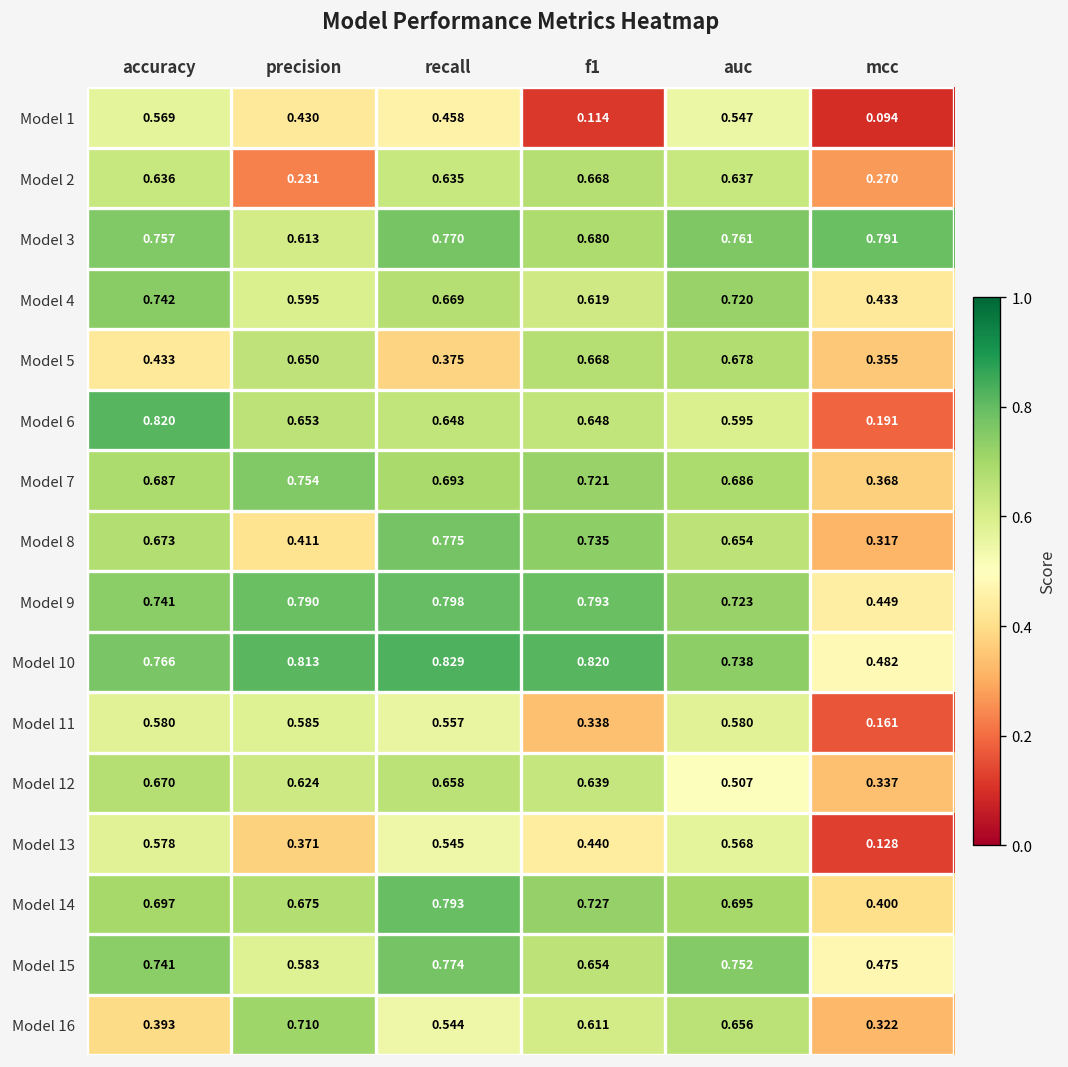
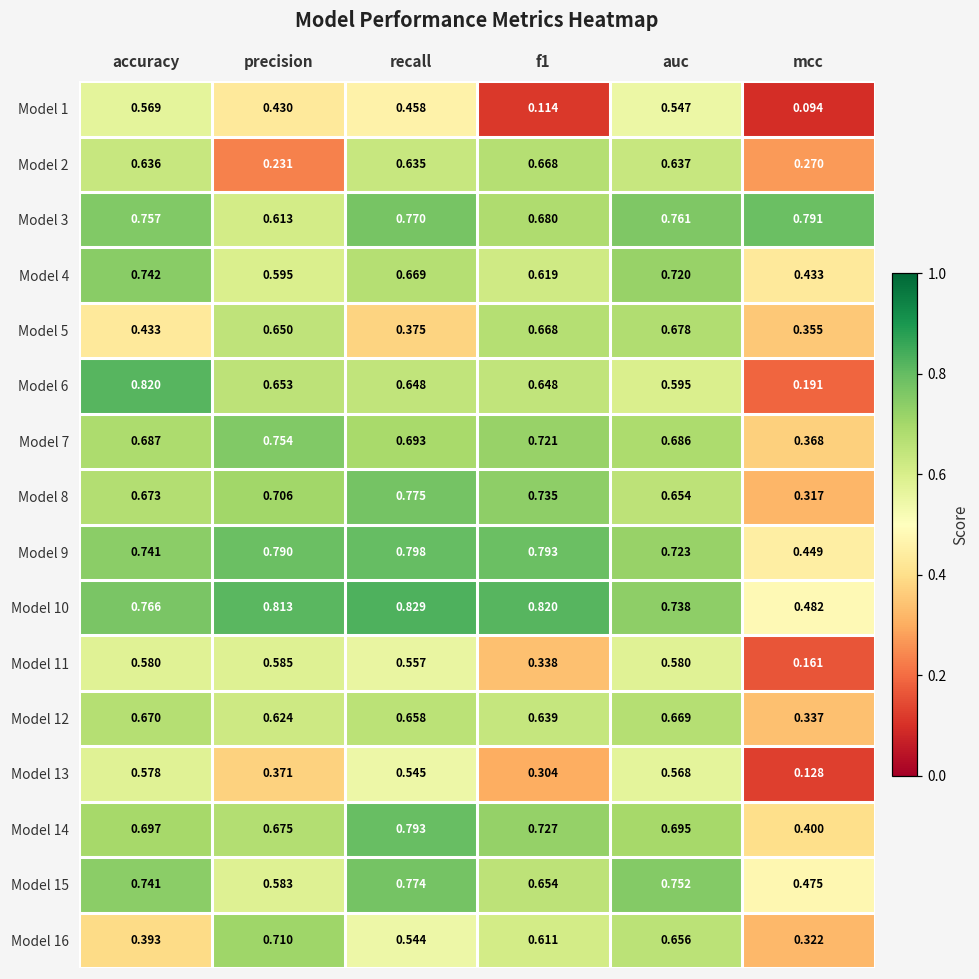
  {
    "Model 1": {
      "accuracy": 0.569,
      "precision": 0.430,
      "recall": 0.458,
      "f1": 0.114,
      "auc": 0.547,
      "mcc": 0.094
    },
    "Model 2": {
      "accuracy": 0.636,
      "precision": 0.231,
      "recall": 0.635,
      "f1": 0.668,
      "auc": 0.637,
      "mcc": 0.270
    },
    "Model 3": {
      "accuracy": 0.757,
      "precision": 0.613,
      "recall": 0.770,
      "f1": 0.680,
      "auc": 0.761,
      "mcc": 0.791
    },
    "Model 4": {
      "accuracy": 0.742,
      "precision": 0.595,
      "recall": 0.669,
      "f1": 0.619,
      "auc": 0.720,
      "mcc": 0.433
    },
    "Model 5": {
      "accuracy": 0.433,
      "precision": 0.650,
      "recall": 0.375,
      "f1": 0.668,
      "auc": 0.678,
      "mcc": 0.355
    },
    "Model 6": {
      "accuracy": 0.820,
      "precision": 0.653,
      "recall": 0.648,
      "f1": 0.648,
      "auc": 0.595,
      "mcc": 0.191
    },
    "Model 7": {
      "accuracy": 0.687,
      "precision": 0.754,
      "recall": 0.693,
      "f1": 0.721,
      "auc": 0.686,
      "mcc": 0.368
    },
    "Model 8": {
      "accuracy": 0.673,
-     "precision": 0.411,
+     "precision": 0.706,
      "recall": 0.775,
      "f1": 0.735,
      "auc": 0.654,
      "mcc": 0.317
    },
    "Model 9": {
      "accuracy": 0.741,
      "precision": 0.790,
      "recall": 0.798,
      "f1": 0.793,
      "auc": 0.723,
      "mcc": 0.449
    },
    "Model 10": {
      "accuracy": 0.766,
      "precision": 0.813,
      "recall": 0.829,
      "f1": 0.820,
      "auc": 0.738,
      "mcc": 0.482
    },
    "Model 11": {
      "accuracy": 0.580,
      "precision": 0.585,
      "recall": 0.557,
      "f1": 0.338,
      "auc": 0.580,
      "mcc": 0.161
    },
    "Model 12": {
      "accuracy": 0.670,
      "precision": 0.624,
      "recall": 0.658,
      "f1": 0.639,
-     "auc": 0.507,
+     "auc": 0.669,
      "mcc": 0.337
    },
    "Model 13": {
      "accuracy": 0.578,
      "precision": 0.371,
      "recall": 0.545,
-     "f1": 0.440,
+     "f1": 0.304,
      "auc": 0.568,
      "mcc": 0.128
    },
    "Model 14": {
      "accuracy": 0.697,
      "precision": 0.675,
      "recall": 0.793,
      "f1": 0.727,
      "auc": 0.695,
      "mcc": 0.400
    },
    "Model 15": {
      "accuracy": 0.741,
      "precision": 0.583,
      "recall": 0.774,
      "f1": 0.654,
      "auc": 0.752,
      "mcc": 0.475
    },
    "Model 16": {
      "accuracy": 0.393,
      "precision": 0.710,
      "recall": 0.544,
      "f1": 0.611,
      "auc": 0.656,
      "mcc": 0.322
    }
  }
